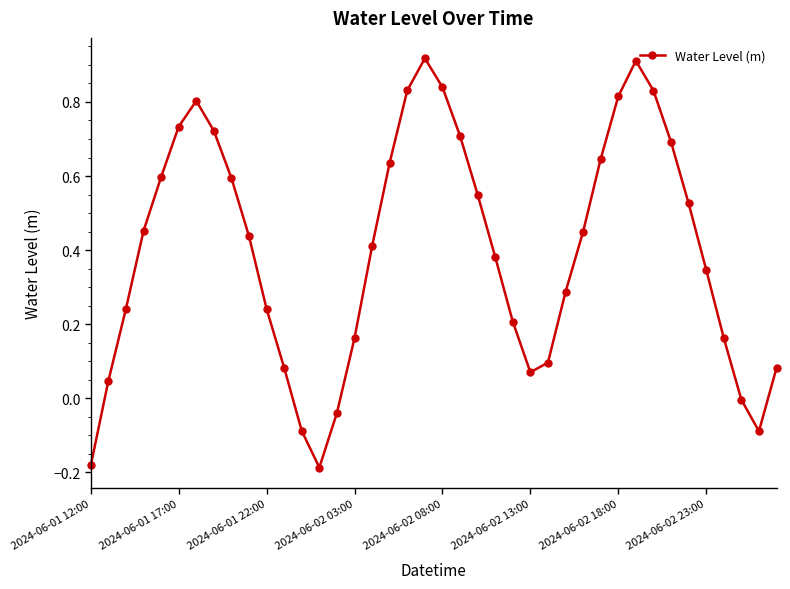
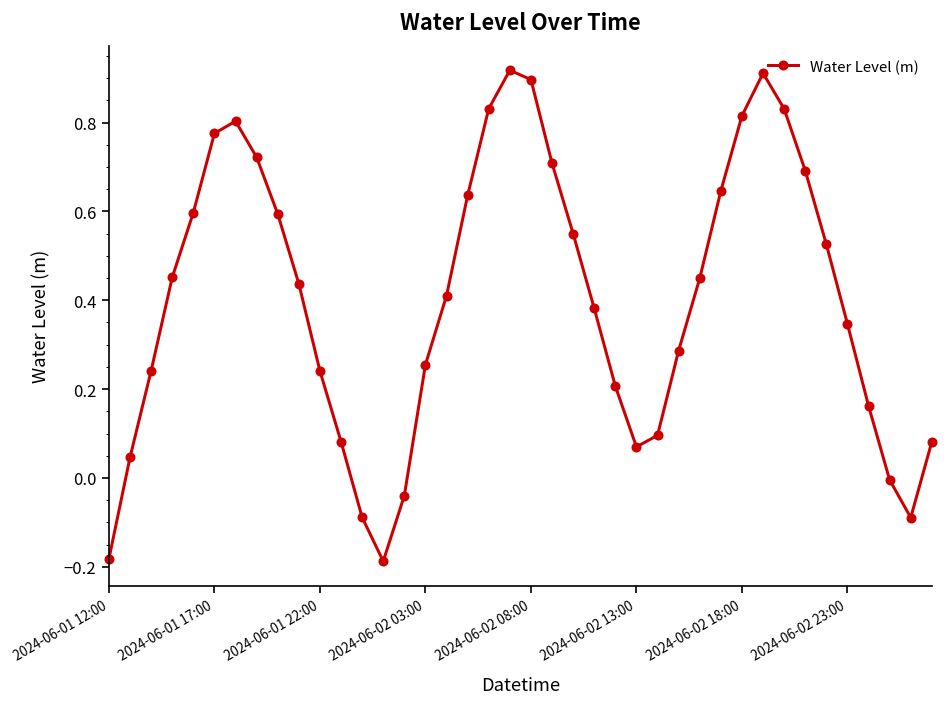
  {
    "2024-06-01 12:00": -0.18,
-   "2024-06-01 17:00": 0.73,
+   "2024-06-01 17:00": 0.78,
    "2024-06-01 22:00": 0.24,
-   "2024-06-02 03:00": 0.16,
-   "2024-06-02 08:00": 0.84,
+   "2024-06-02 03:00": 0.26,
+   "2024-06-02 08:00": 0.90,
    "2024-06-02 13:00": 0.07,
    "2024-06-02 18:00": 0.81,
    "2024-06-02 23:00": 0.35
  }
